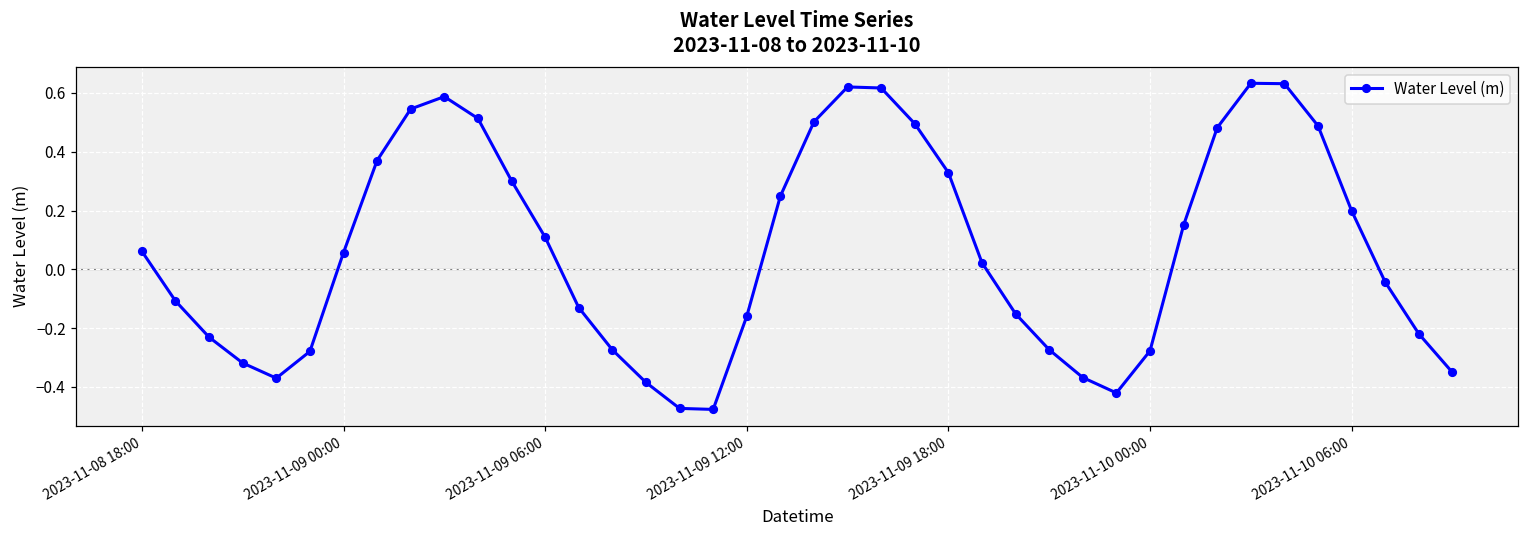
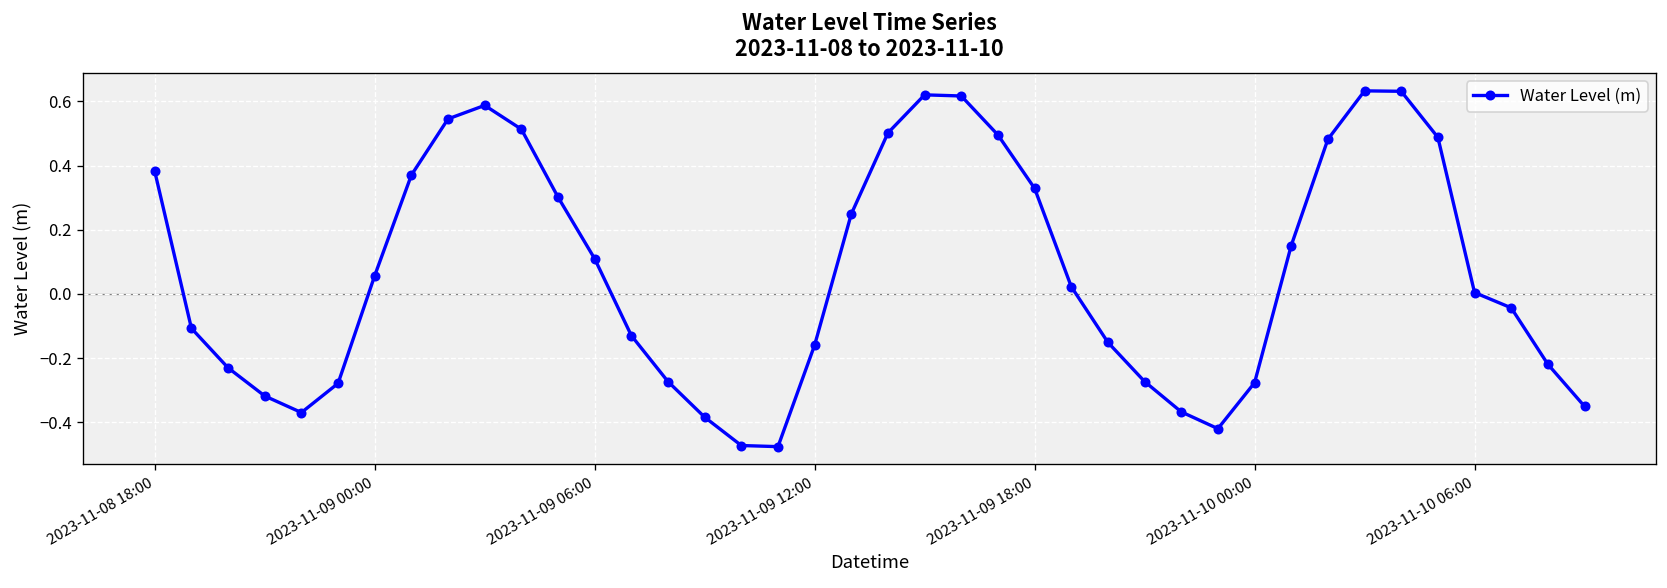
  {
-   "2023-11-08 18:00": 0.06,
+   "2023-11-08 18:00": 0.38,
    "2023-11-09 00:00": 0.06,
    "2023-11-09 06:00": 0.11,
    "2023-11-09 12:00": -0.16,
    "2023-11-09 18:00": 0.33,
    "2023-11-10 00:00": -0.28,
-   "2023-11-10 06:00": 0.20
+   "2023-11-10 06:00": 0.00
  }
